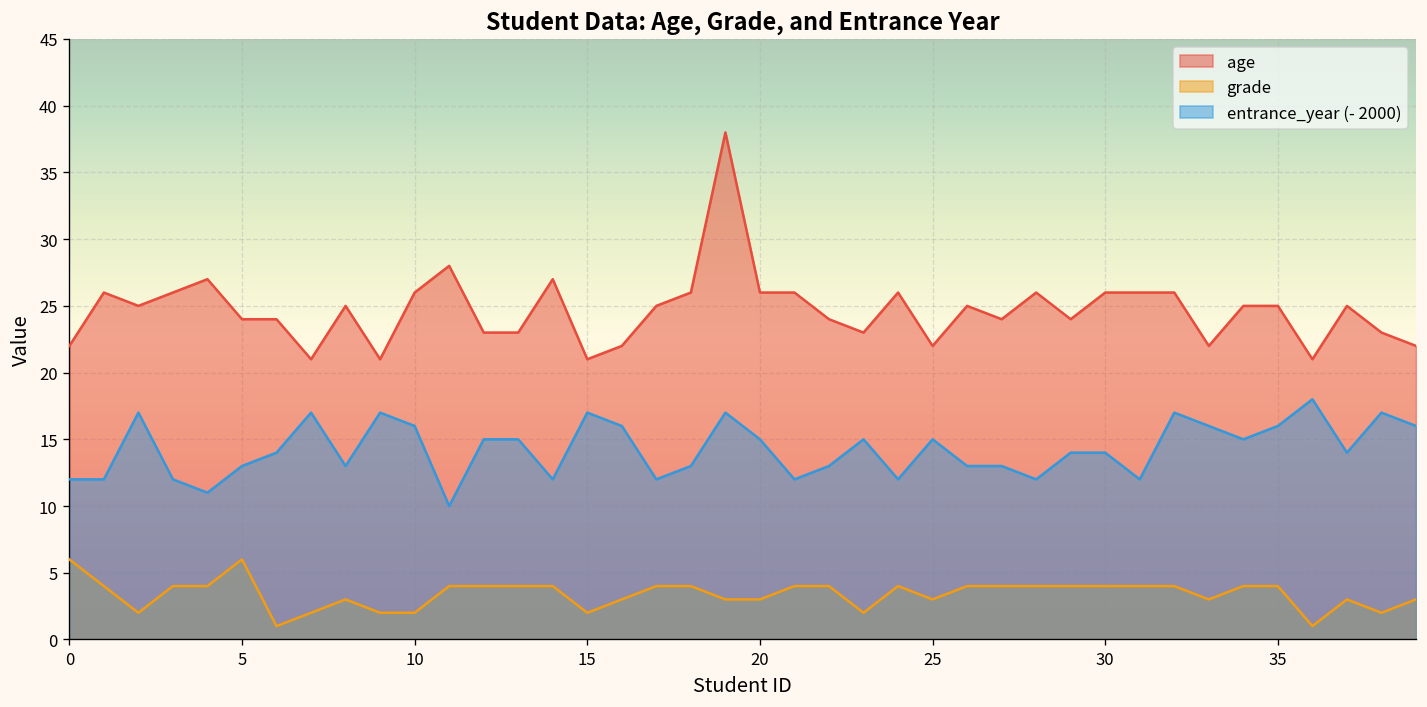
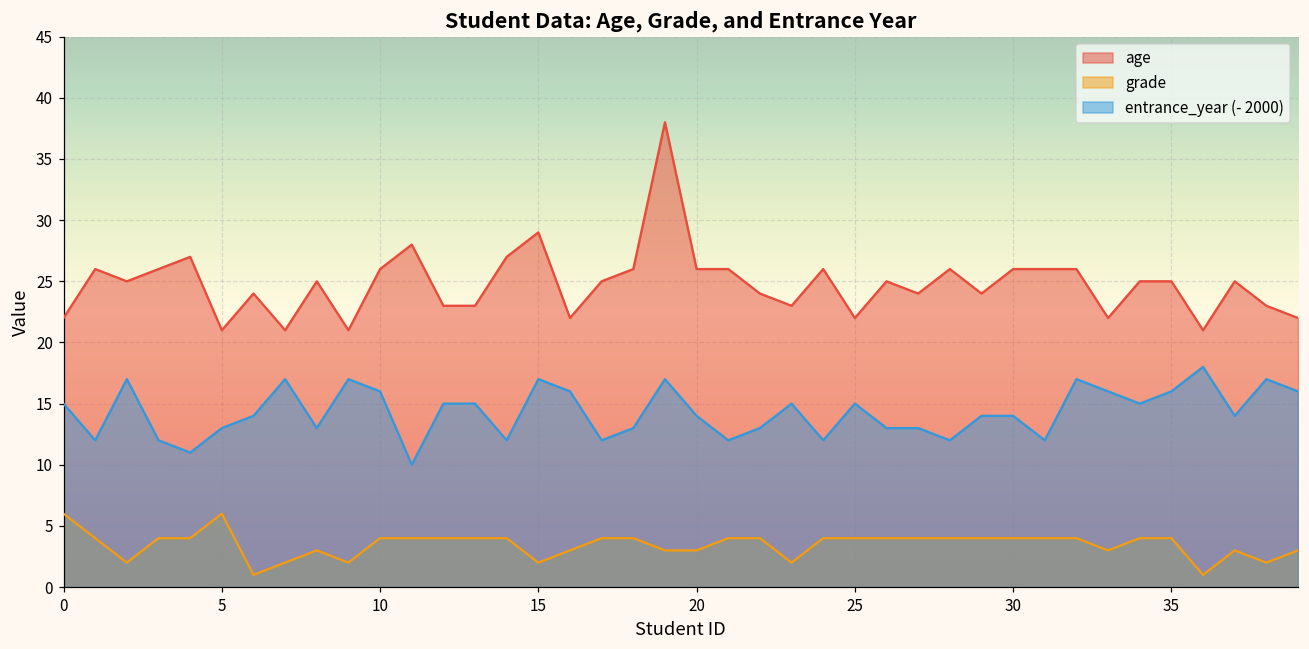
  {
    "age": {
      "0": 22,
-     "5": 24,
+     "5": 21,
      "10": 26,
-     "15": 21,
+     "15": 29,
      "20": 26,
      "25": 22,
      "30": 26,
      "35": 25
    },
    "grade": {
      "0": 6,
      "5": 6,
-     "10": 2,
+     "10": 4,
      "15": 2,
      "20": 3,
-     "25": 3,
+     "25": 4,
      "30": 4,
      "35": 4
    },
    "entrance_year (- 2000)": {
-     "0": 12.0,
+     "0": 15.0,
      "5": 13.0,
      "10": 16.0,
      "15": 17.0,
-     "20": 15.0,
+     "20": 14.0,
      "25": 15.0,
      "30": 14.0,
      "35": 16.0
    }
  }
